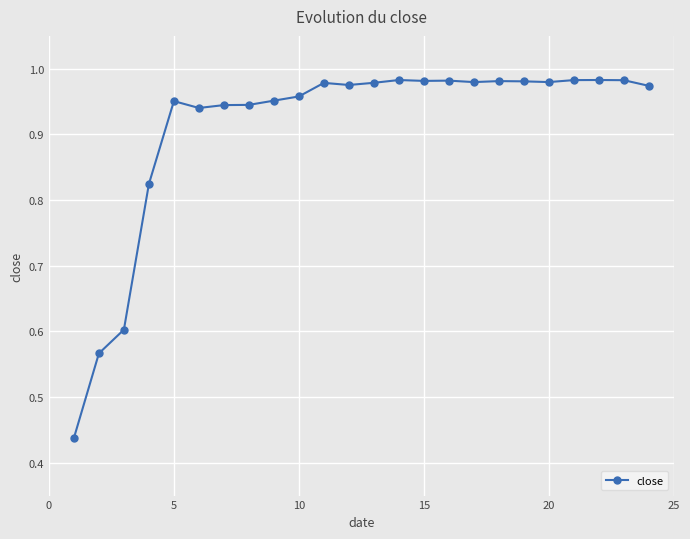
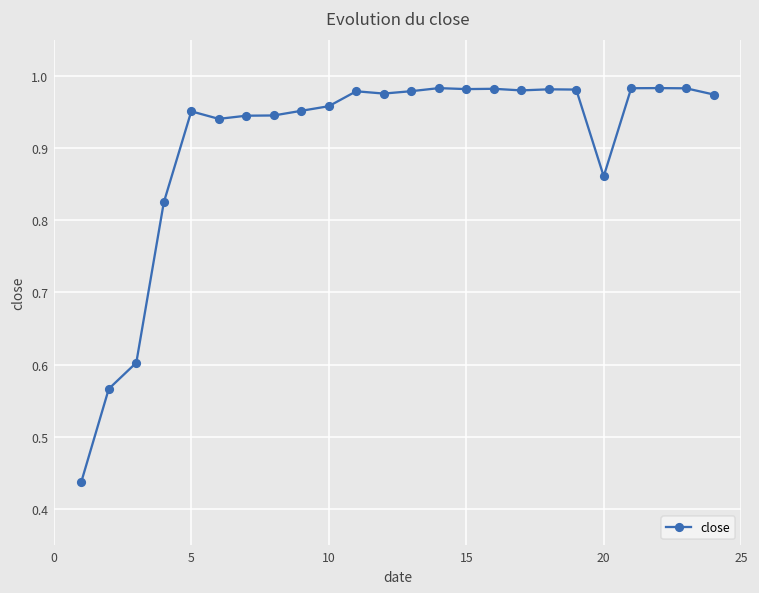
  {
    "5": 0.95,
    "10": 0.96,
    "15": 0.98,
-   "20": 0.98
+   "20": 0.86
  }
